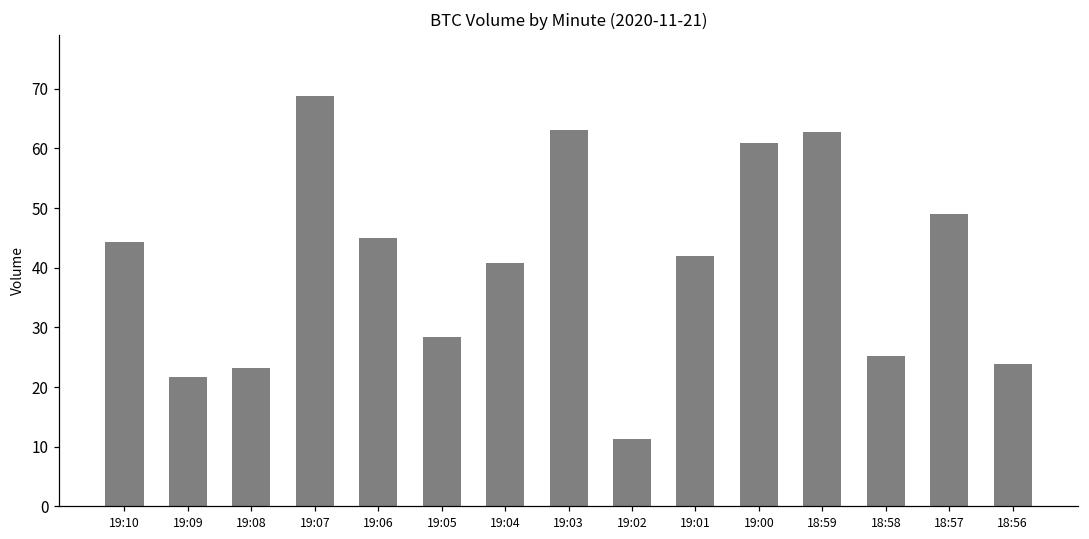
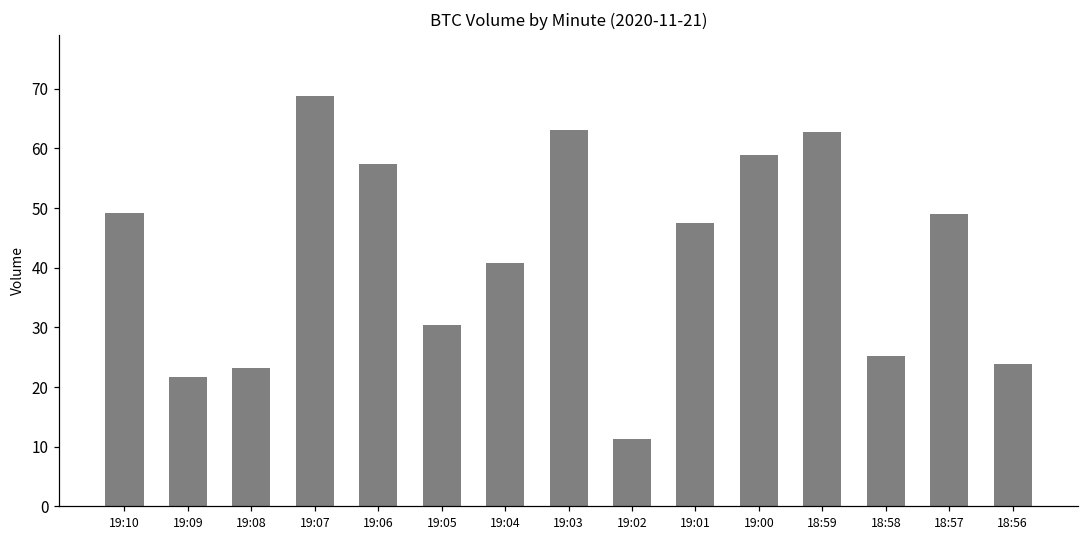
  {
-   "19:10": 44,
+   "19:10": 49,
    "19:09": 22,
    "19:08": 23,
    "19:07": 69,
-   "19:06": 45,
-   "19:05": 28,
+   "19:06": 57,
+   "19:05": 30,
    "19:04": 41,
    "19:03": 63,
    "19:02": 11,
-   "19:01": 42,
-   "19:00": 61,
+   "19:01": 47,
+   "19:00": 59,
    "18:59": 63,
    "18:58": 25,
    "18:57": 49,
    "18:56": 24
  }
